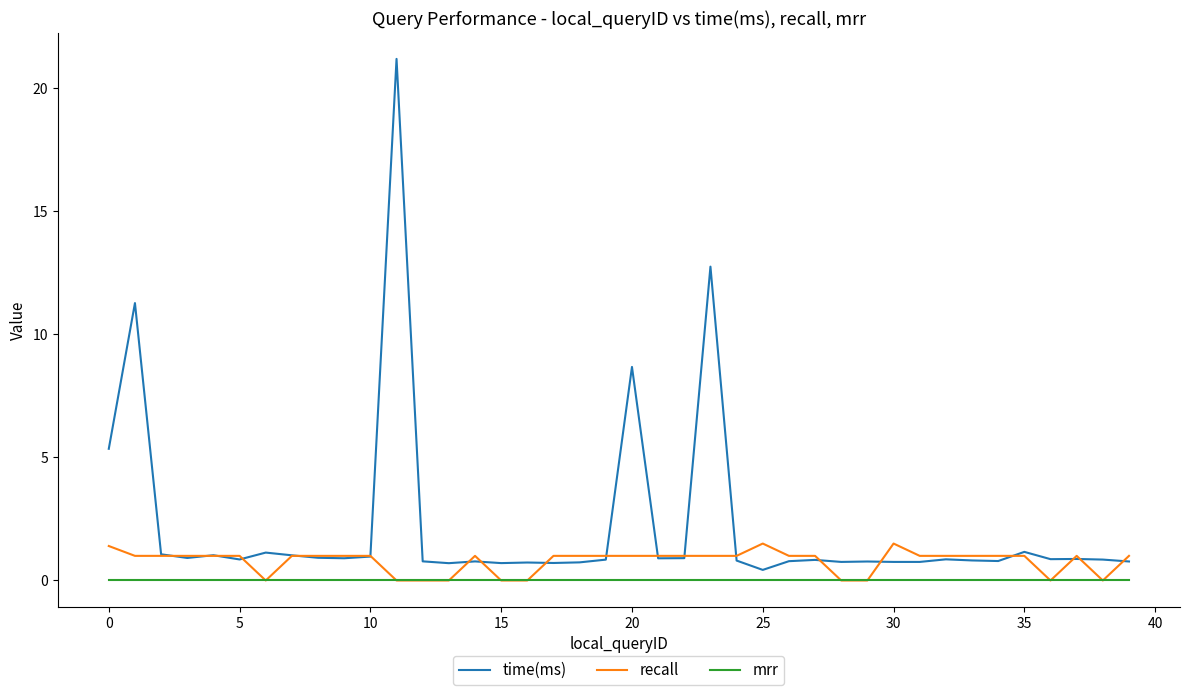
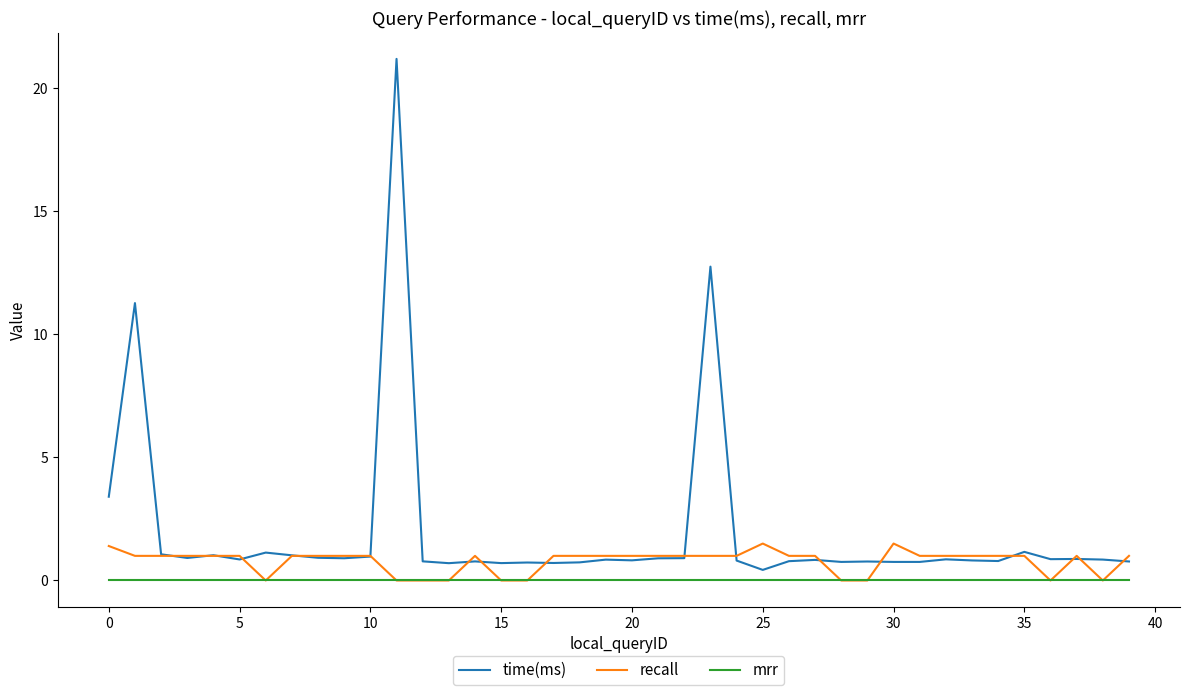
  {
    "time(ms)": {
-     "0": 5.3,
+     "0": 3.4,
      "5": 0.9,
      "15": 0.7,
-     "20": 8.7,
+     "20": 0.8,
      "25": 0.4,
      "30": 0.8,
      "35": 1.2
    },
    "recall": {
      "0": 1.4,
      "5": 1.0,
      "20": 1.0,
      "25": 1.5,
      "30": 1.5,
      "35": 1.0
    },
    "mrr": {
      "0": 0.0,
      "5": 0.0,
      "10": 0.0,
      "20": 0.0,
      "25": 0.0,
      "30": 0.0,
      "35": 0.0
    }
  }
